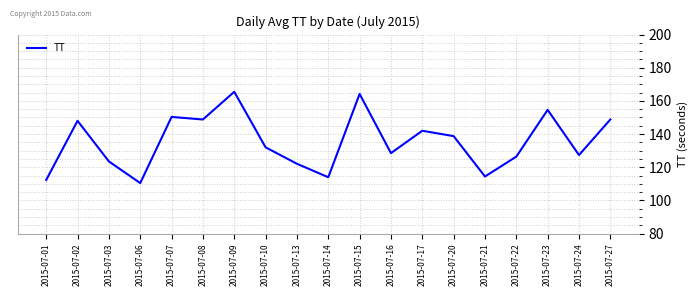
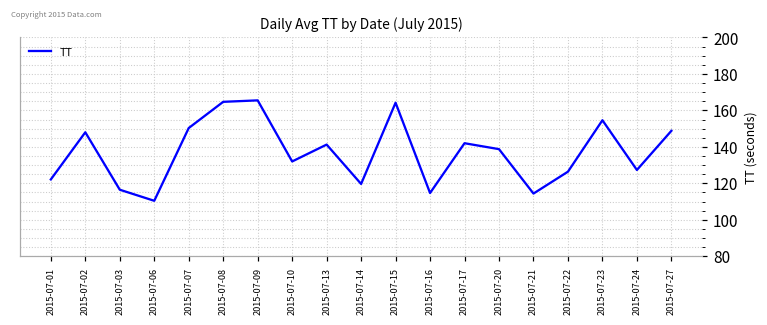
  {
-   "2015-07-01": 112,
+   "2015-07-01": 122,
    "2015-07-02": 148,
-   "2015-07-03": 124,
+   "2015-07-03": 117,
    "2015-07-06": 110,
    "2015-07-07": 150,
-   "2015-07-08": 149,
+   "2015-07-08": 165,
    "2015-07-09": 166,
    "2015-07-10": 132,
-   "2015-07-13": 122,
-   "2015-07-14": 114,
+   "2015-07-13": 141,
+   "2015-07-14": 120,
    "2015-07-15": 164,
-   "2015-07-16": 129,
+   "2015-07-16": 115,
    "2015-07-17": 142,
    "2015-07-20": 139,
    "2015-07-21": 114,
    "2015-07-22": 126,
    "2015-07-23": 155,
    "2015-07-24": 127,
    "2015-07-27": 149
  }
